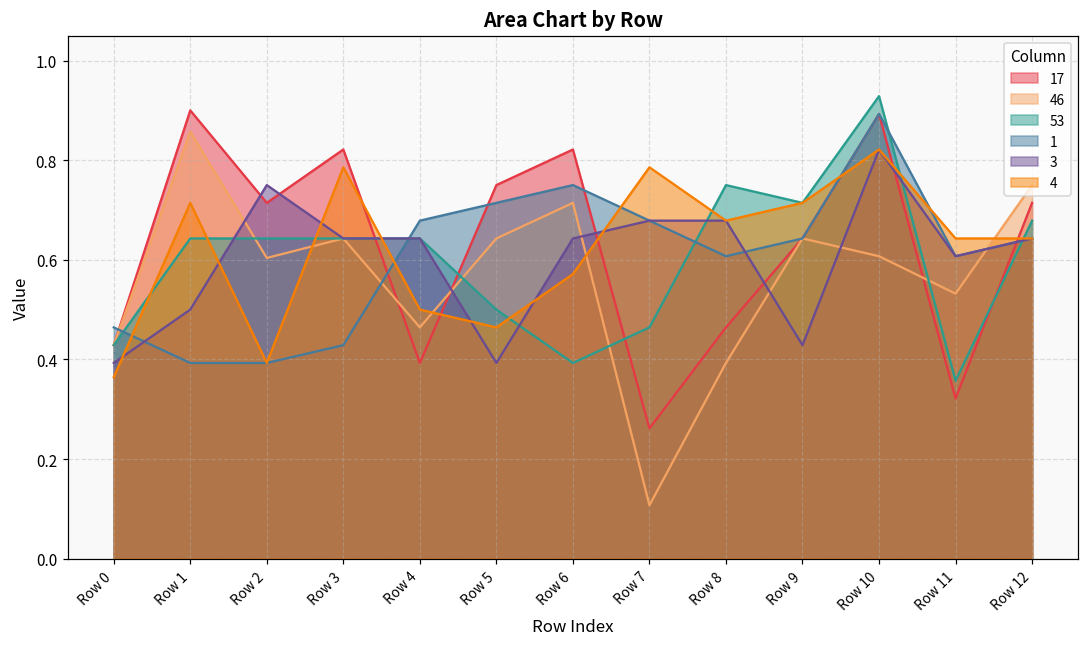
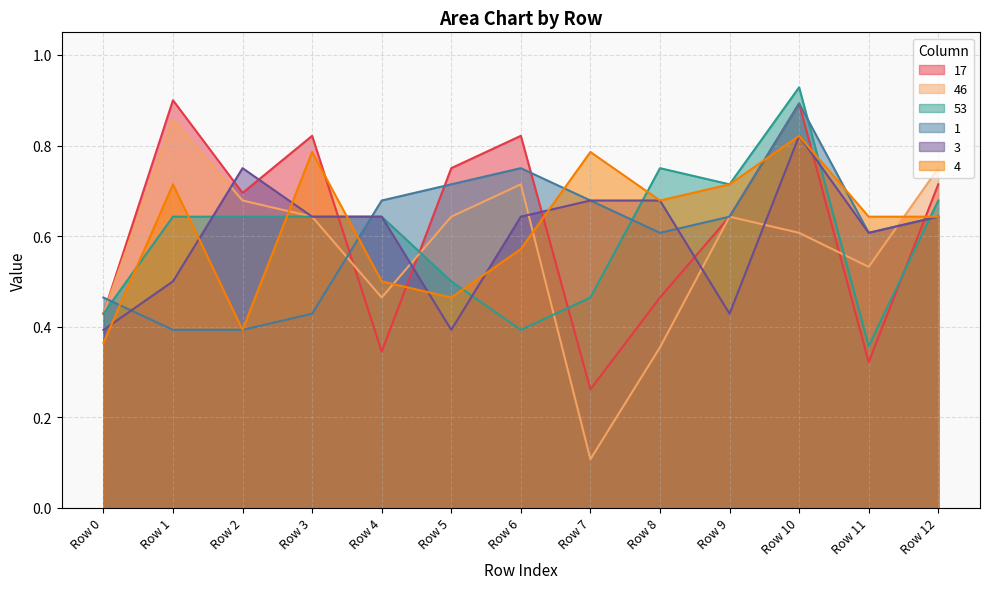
  {
    "17": {
      "Row 1": 0.90,
-     "Row 2": 0.71,
+     "Row 2": 0.70,
      "Row 3": 0.82,
-     "Row 4": 0.39,
+     "Row 4": 0.34,
      "Row 5": 0.75,
      "Row 6": 0.82,
      "Row 7": 0.26,
      "Row 8": 0.46,
      "Row 11": 0.32,
      "Row 12": 0.71
    },
    "46": {
      "Row 1": 0.86,
-     "Row 2": 0.60,
+     "Row 2": 0.68,
      "Row 4": 0.46,
      "Row 5": 0.64,
      "Row 6": 0.71,
      "Row 7": 0.11,
-     "Row 8": 0.39,
+     "Row 8": 0.35,
      "Row 10": 0.61,
      "Row 11": 0.53
    },
    "4": {
      "Row 0": 0.36,
      "Row 1": 0.71,
      "Row 3": 0.79,
      "Row 4": 0.50,
      "Row 5": 0.46,
      "Row 6": 0.57,
      "Row 7": 0.79,
      "Row 11": 0.64
    }
  }
